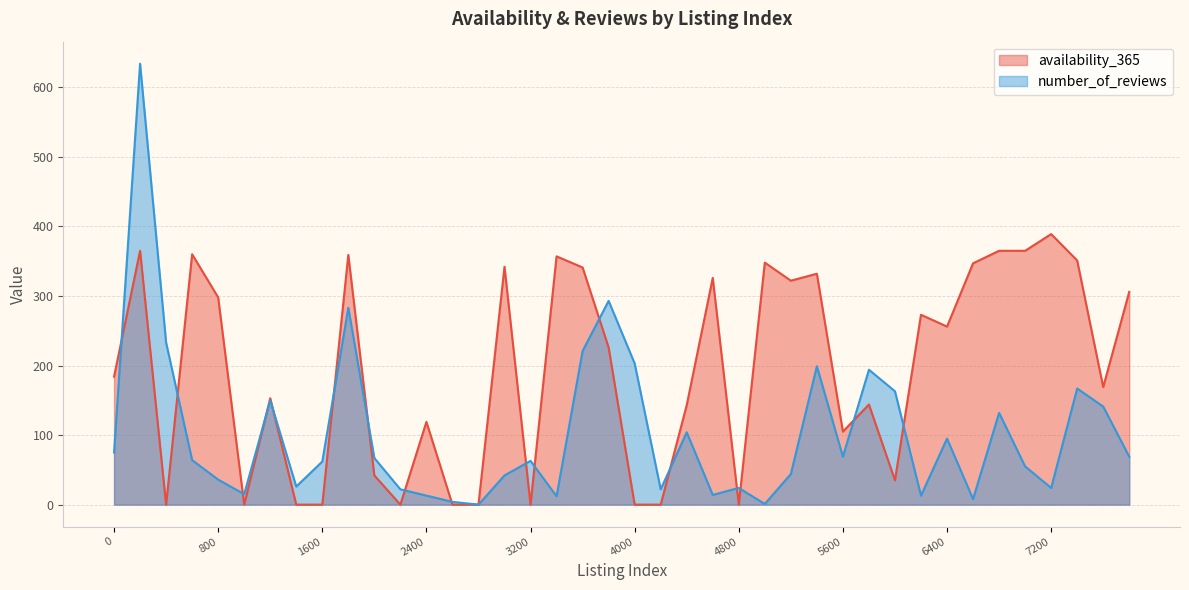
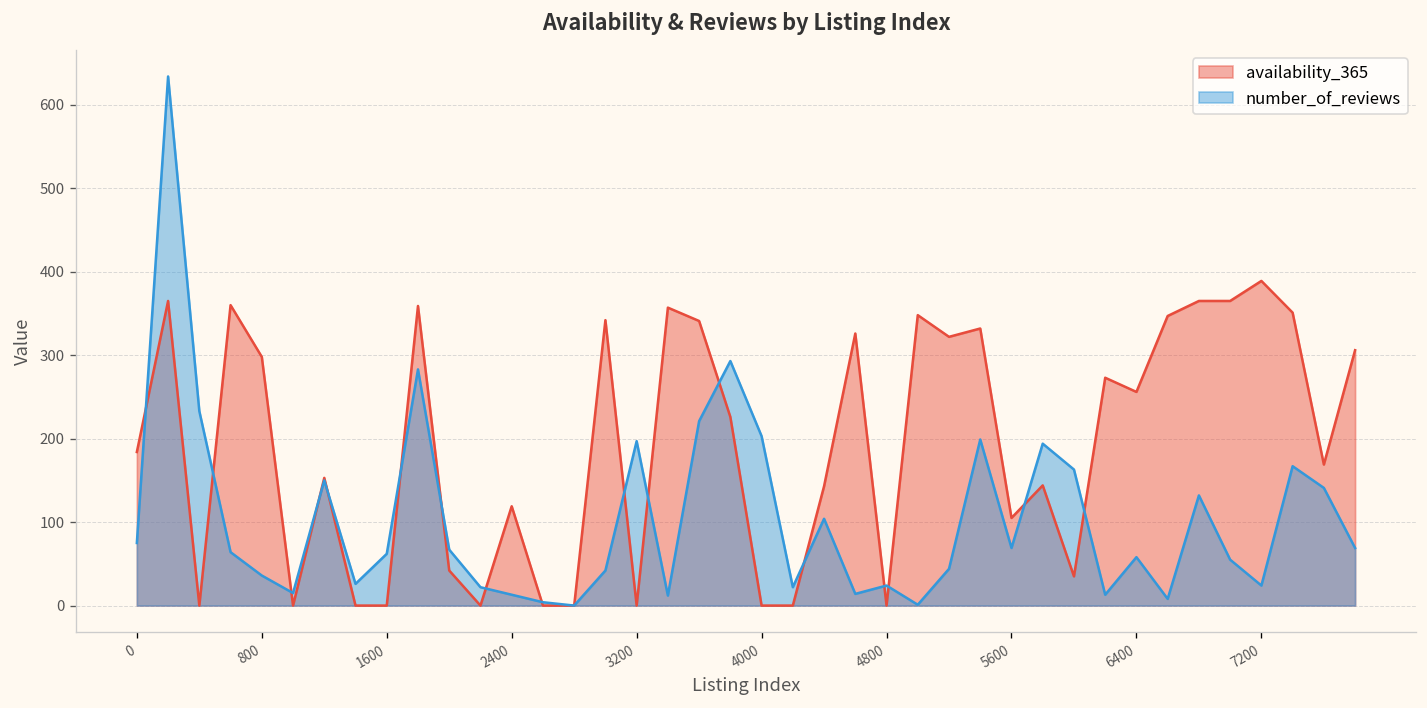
  {
    "availability_365": {
      "0": 180,
      "800": 300,
      "1600": 0,
      "2400": 120,
      "3200": 0,
      "4000": 0,
      "4800": 0,
      "5600": 110,
      "6400": 260,
      "7200": 390
    },
    "number_of_reviews": {
      "0": 80,
      "800": 40,
      "1600": 60,
      "2400": 10,
-     "3200": 60,
+     "3200": 200,
      "4000": 200,
      "4800": 20,
      "5600": 70,
-     "6400": 100,
+     "6400": 60,
      "7200": 20
    }
  }
